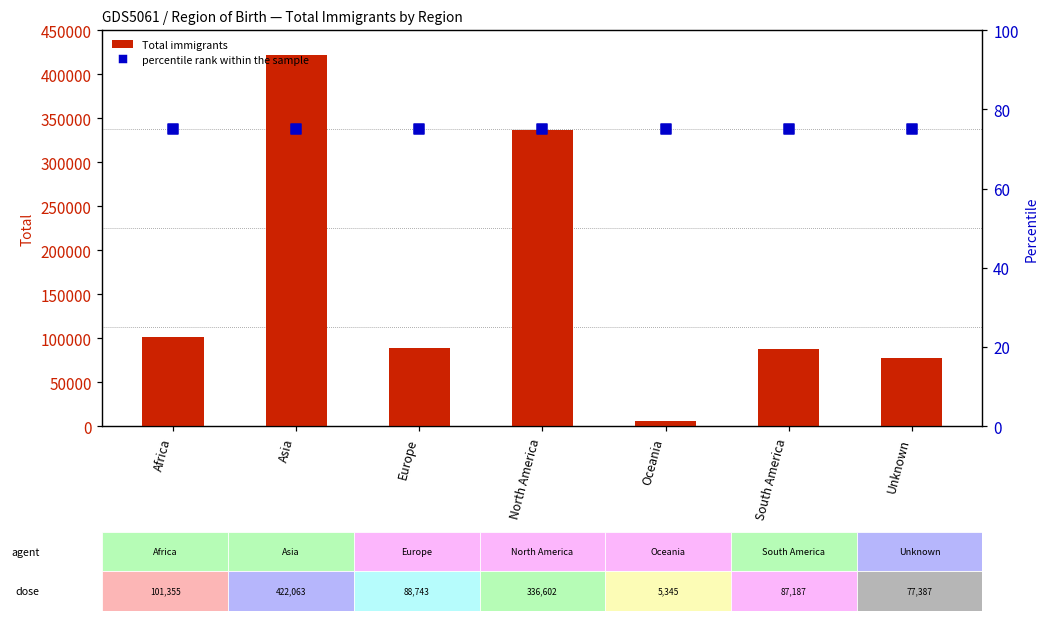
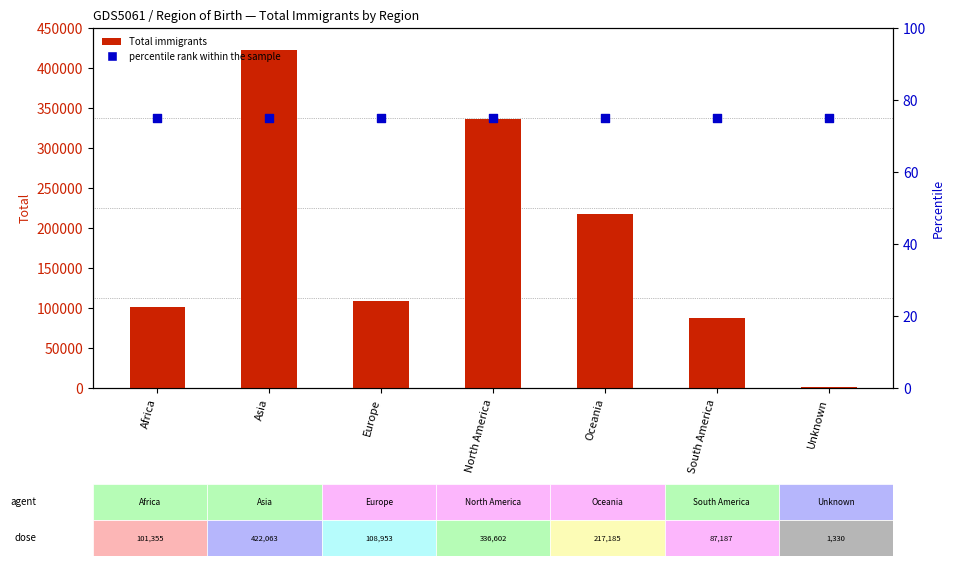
  {
    "Total immigrants": {
-     "Europe": "88,743",
-     "Oceania": "5,345",
-     "Unknown": "77,387"
+     "Europe": "108,953",
+     "Oceania": "217,185",
+     "Unknown": "1,330"
    }
  }
